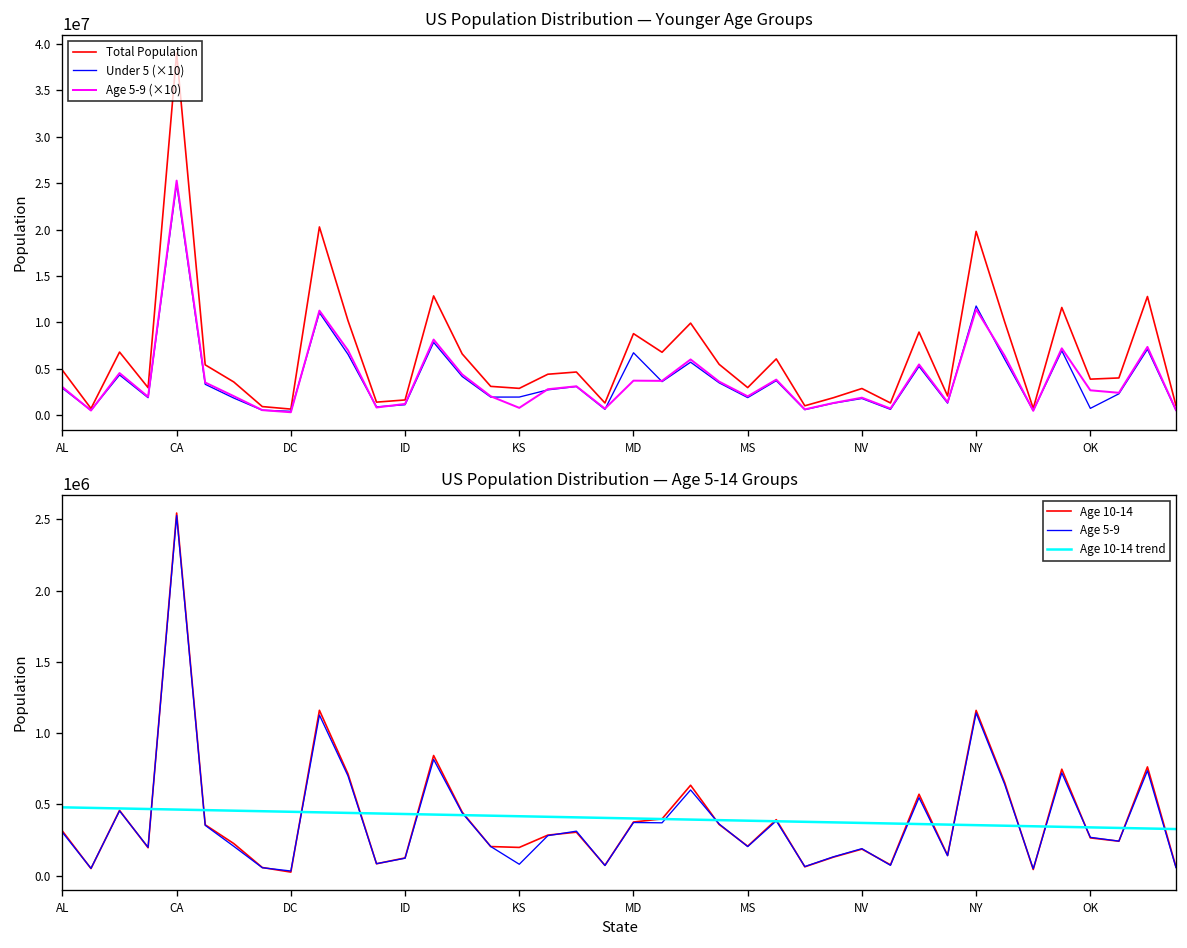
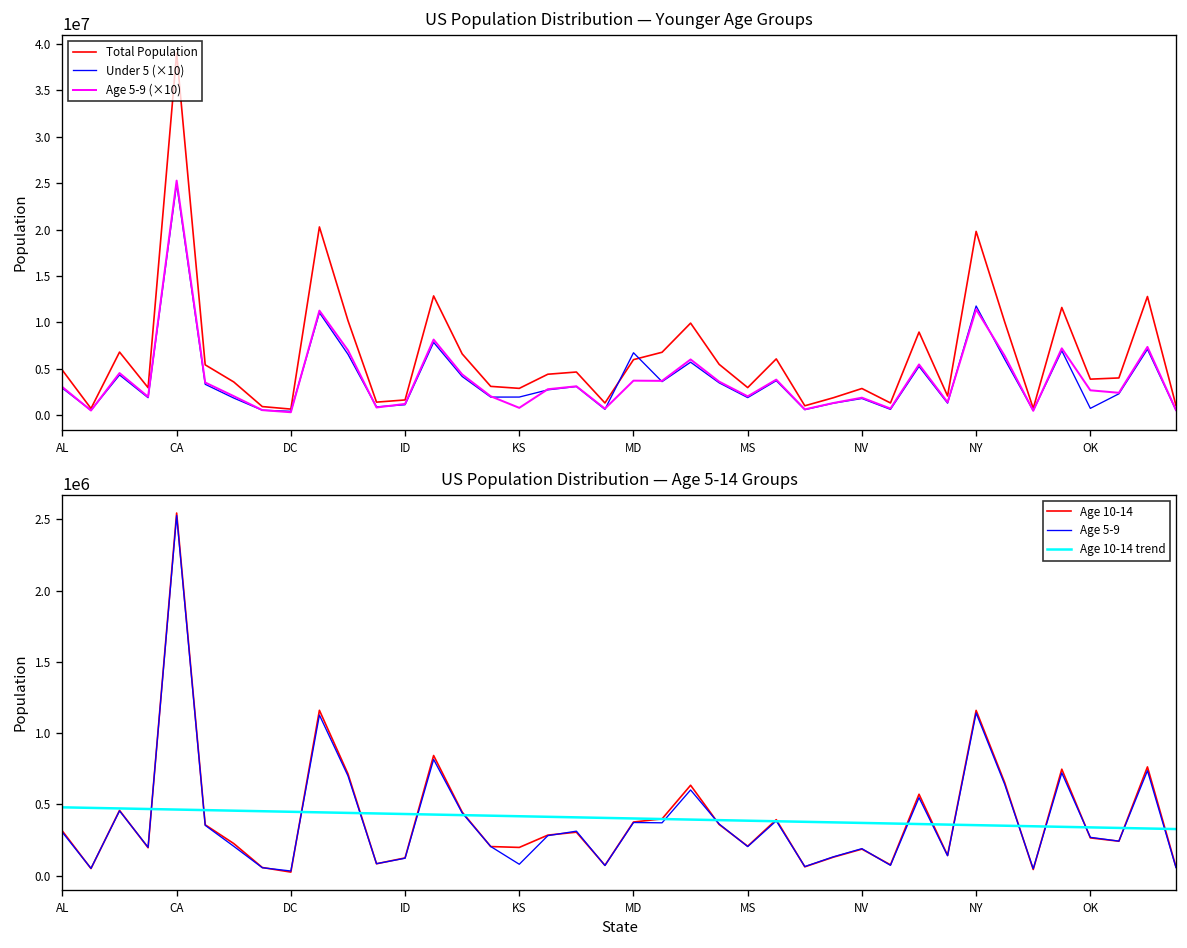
  {
    "US Population Distribution — Younger Age Groups": {
      "Total Population": {
        "AL": 5000000,
        "ID": 2000000,
        "KS": 3000000,
-       "MD": 9000000,
+       "MD": 6000000,
        "MS": 3000000,
        "NV": 3000000,
        "NY": 20000000,
        "OK": 4000000
      },
      "Under 5 (×10)": {
        "CA": 25000000,
        "KS": 2000000,
        "MD": 7000000,
        "NY": 12000000,
        "OK": 1000000
      },
      "Age 5-9 (×10)": {
        "CA": 25000000,
        "KS": 1000000,
        "MD": 4000000,
        "NY": 11000000,
        "OK": 3000000
      }
    },
    "US Population Distribution — Age 5-14 Groups": {
      "Age 10-14": {
        "KS": 200000
      },
      "Age 5-9": {
        "KS": 80000
      },
      "Age 10-14 trend": {
        "AL": 480000,
        "CA": 460000,
        "DC": 450000,
        "ID": 430000,
        "KS": 420000,
        "MD": 400000,
        "MS": 390000,
        "NV": 370000,
        "NY": 350000,
        "OK": 340000
      }
    }
  }
